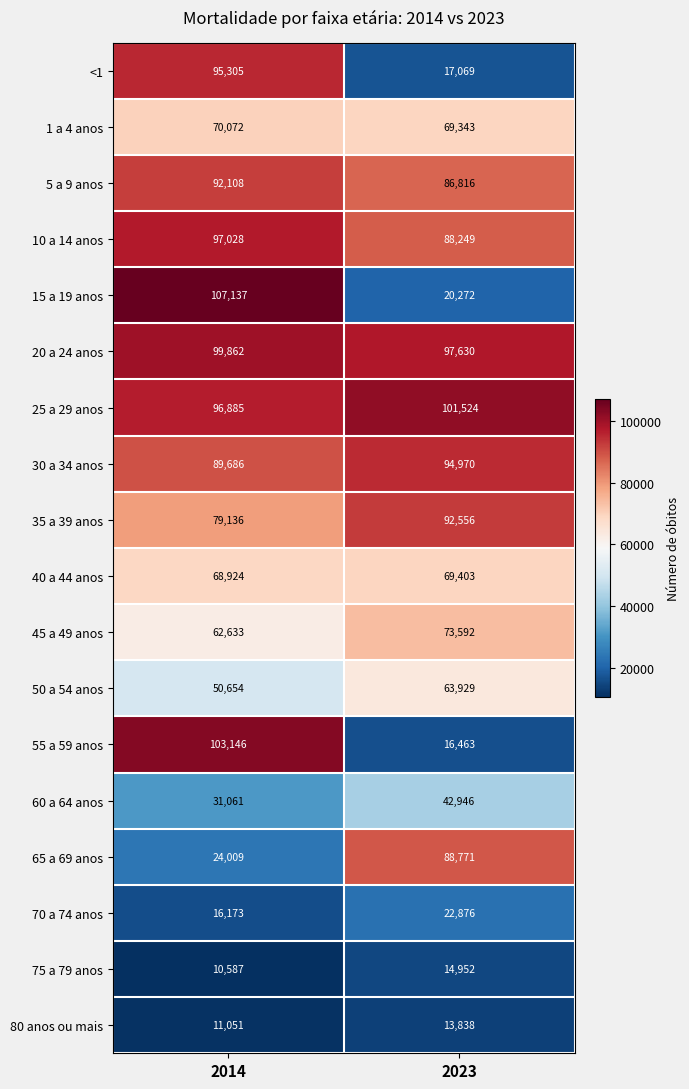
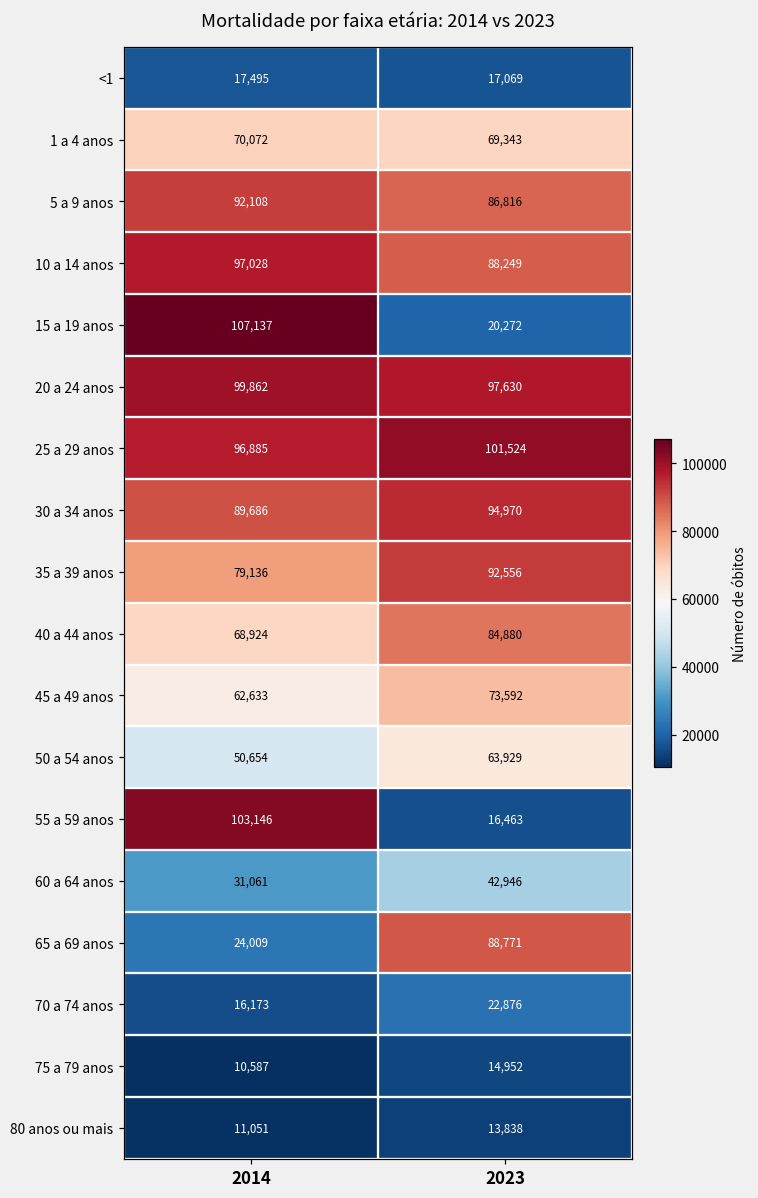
  {
    "<1": {
-     "2014": "95,305",
+     "2014": "17,495",
      "2023": "17,069"
    },
    "1 a 4 anos": {
      "2014": "70,072",
      "2023": "69,343"
    },
    "5 a 9 anos": {
      "2014": "92,108",
      "2023": "86,816"
    },
    "10 a 14 anos": {
      "2014": "97,028",
      "2023": "88,249"
    },
    "15 a 19 anos": {
      "2014": "107,137",
      "2023": "20,272"
    },
    "20 a 24 anos": {
      "2014": "99,862",
      "2023": "97,630"
    },
    "25 a 29 anos": {
      "2014": "96,885",
      "2023": "101,524"
    },
    "30 a 34 anos": {
      "2014": "89,686",
      "2023": "94,970"
    },
    "35 a 39 anos": {
      "2014": "79,136",
      "2023": "92,556"
    },
    "40 a 44 anos": {
      "2014": "68,924",
-     "2023": "69,403"
+     "2023": "84,880"
    },
    "45 a 49 anos": {
      "2014": "62,633",
      "2023": "73,592"
    },
    "50 a 54 anos": {
      "2014": "50,654",
      "2023": "63,929"
    },
    "55 a 59 anos": {
      "2014": "103,146",
      "2023": "16,463"
    },
    "60 a 64 anos": {
      "2014": "31,061",
      "2023": "42,946"
    },
    "65 a 69 anos": {
      "2014": "24,009",
      "2023": "88,771"
    },
    "70 a 74 anos": {
      "2014": "16,173",
      "2023": "22,876"
    },
    "75 a 79 anos": {
      "2014": "10,587",
      "2023": "14,952"
    },
    "80 anos ou mais": {
      "2014": "11,051",
      "2023": "13,838"
    }
  }
